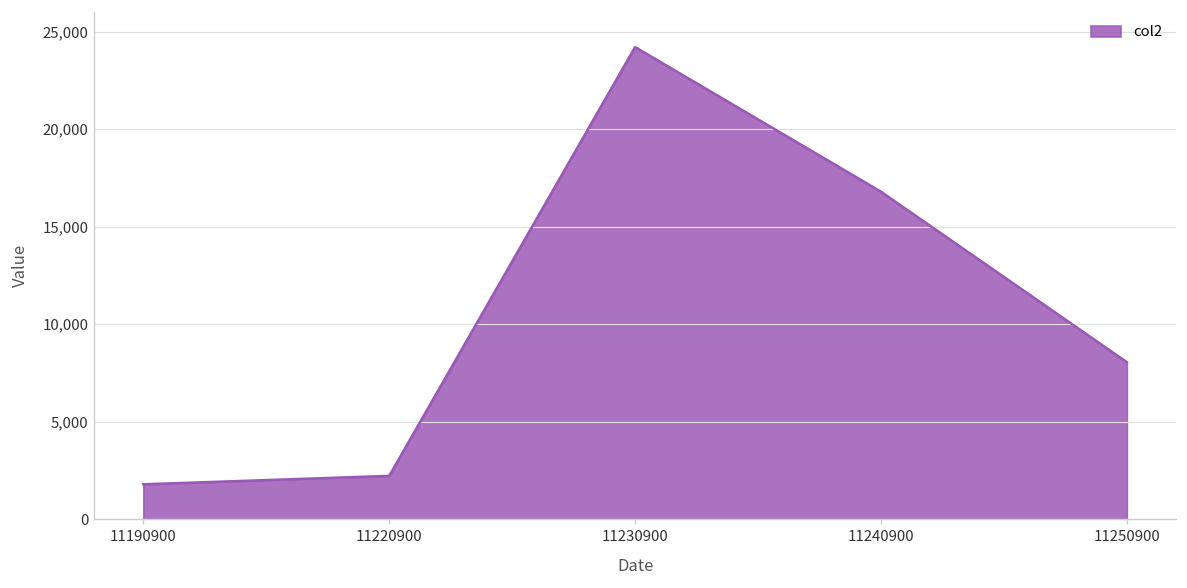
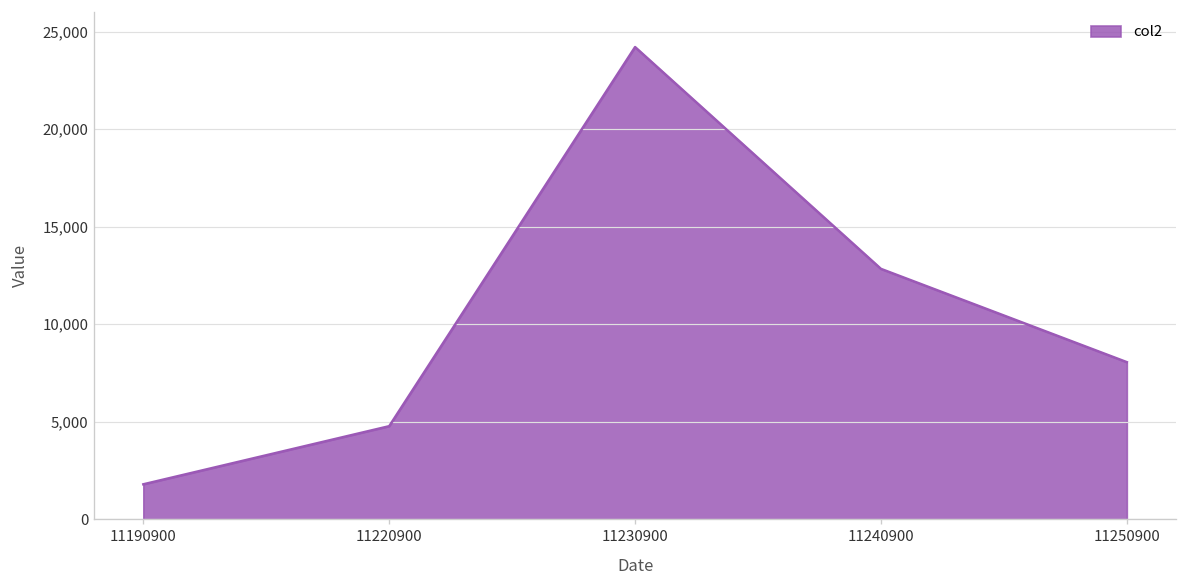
  {
    "11190900": "1,800",
-   "11220900": "2,200",
+   "11220900": "4,800",
    "11230900": "24,200",
-   "11240900": "16,800",
+   "11240900": "12,800",
    "11250900": "8,100"
  }
